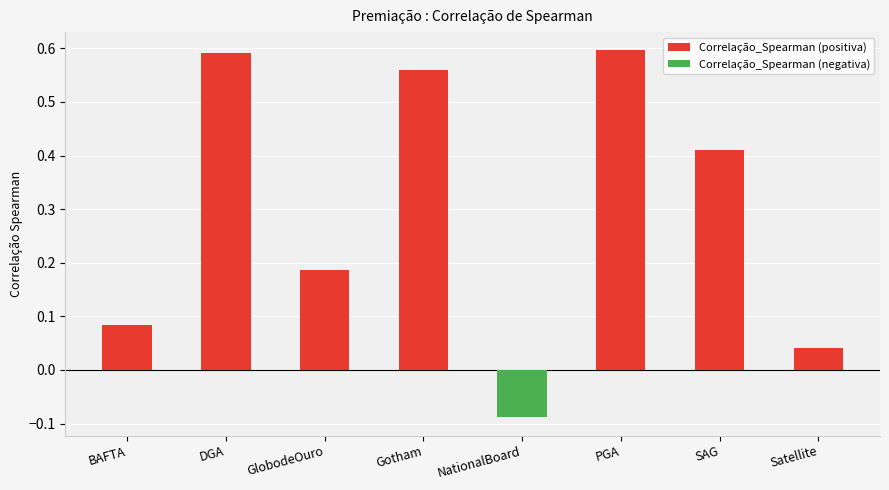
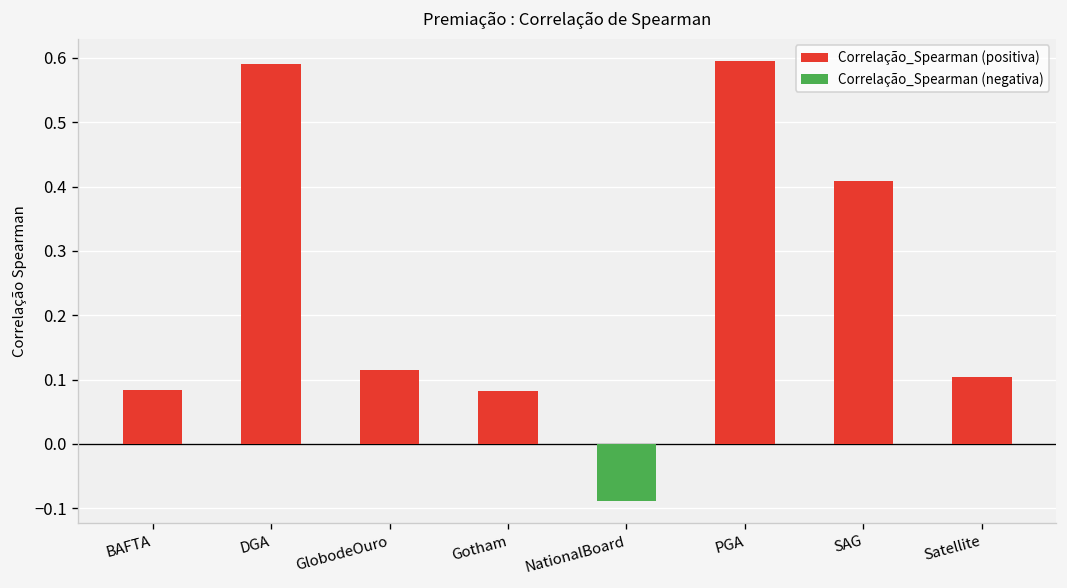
  {
    "Correlação_Spearman (positiva)": {
      "BAFTA": 0.08,
      "DGA": 0.59,
-     "GlobodeOuro": 0.19,
-     "Gotham": 0.56,
+     "GlobodeOuro": 0.11,
+     "Gotham": 0.08,
      "PGA": 0.60,
      "SAG": 0.41,
-     "Satellite": 0.04
+     "Satellite": 0.10
    },
    "Correlação_Spearman (negativa)": {
      "NationalBoard": -0.09
    }
  }
